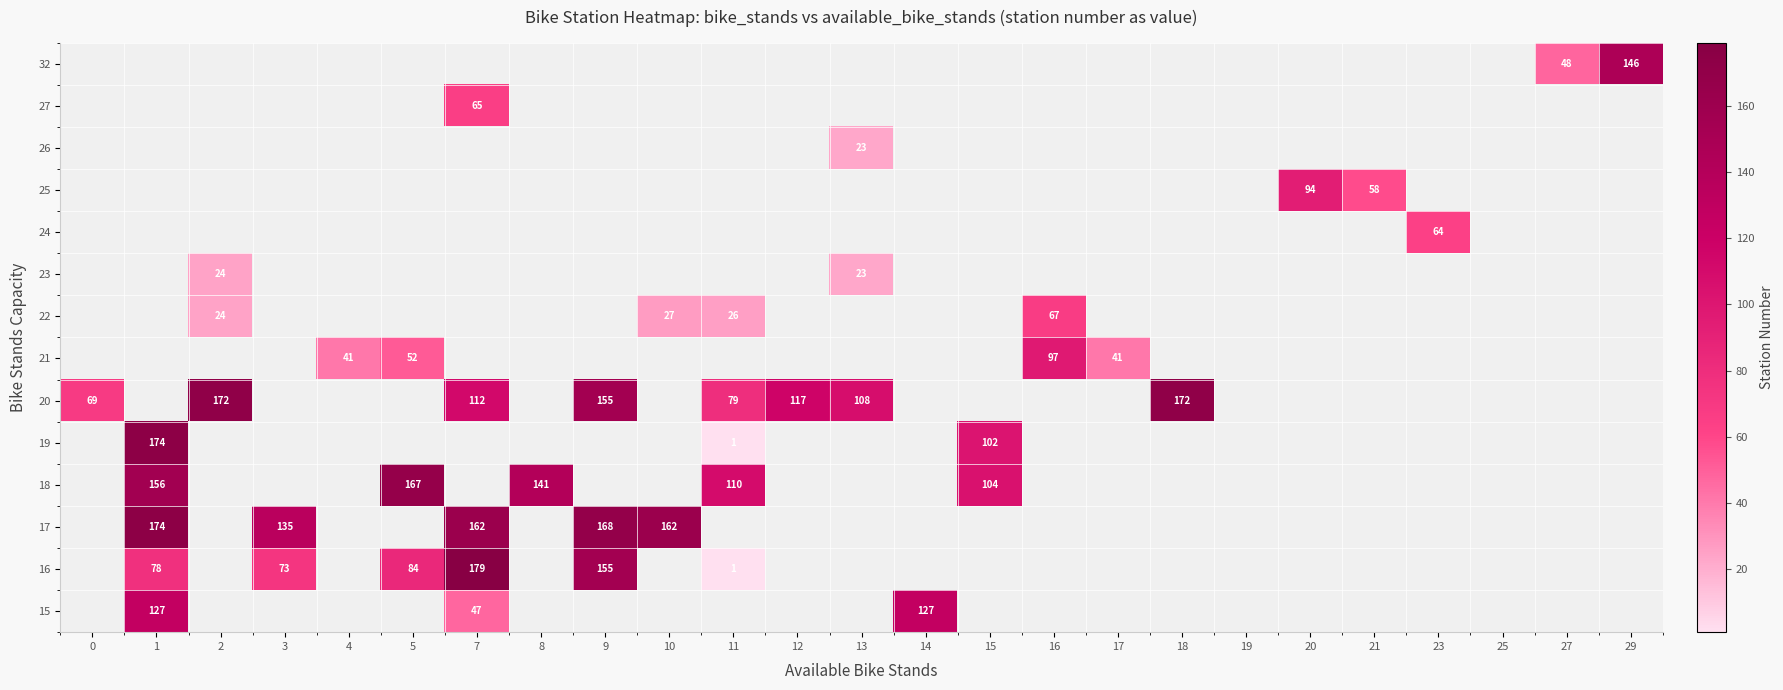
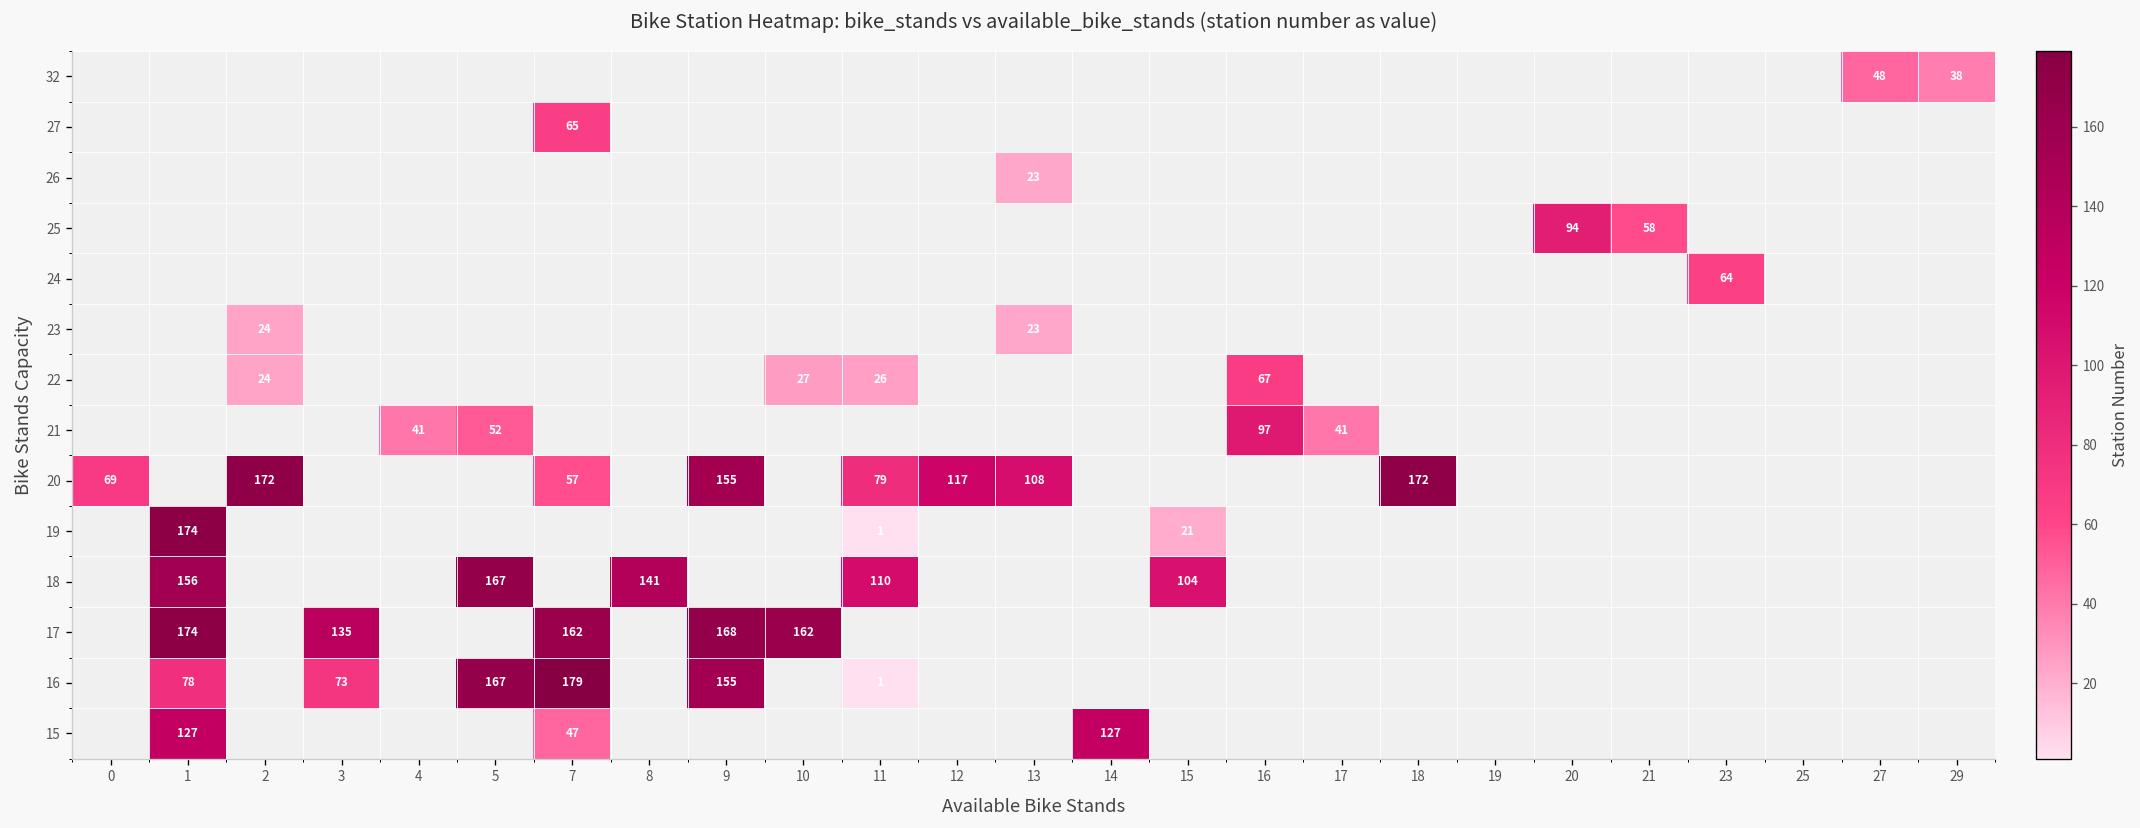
  {
    "32": {
      "27": 48,
-     "29": 146
+     "29": 38
    },
    "27": {
      "7": 65
    },
    "26": {
      "13": 23
    },
    "25": {
      "20": 94,
      "21": 58
    },
    "24": {
      "23": 64
    },
    "23": {
      "2": 24,
      "13": 23
    },
    "22": {
      "2": 24,
      "10": 27,
      "11": 26,
      "16": 67
    },
    "21": {
      "4": 41,
      "5": 52,
      "16": 97,
      "17": 41
    },
    "20": {
      "0": 69,
      "2": 172,
-     "7": 112,
+     "7": 57,
      "9": 155,
      "11": 79,
      "12": 117,
      "13": 108,
      "18": 172
    },
    "19": {
      "1": 174,
-     "15": 102
+     "15": 21
    },
    "18": {
      "1": 156,
      "5": 167,
      "8": 141,
      "11": 110,
      "15": 104
    },
    "17": {
      "1": 174,
      "3": 135,
      "7": 162,
      "9": 168,
      "10": 162
    },
    "16": {
      "1": 78,
      "3": 73,
-     "5": 84,
+     "5": 167,
      "7": 179,
      "9": 155
    },
    "15": {
      "1": 127,
      "7": 47,
      "14": 127
    }
  }
